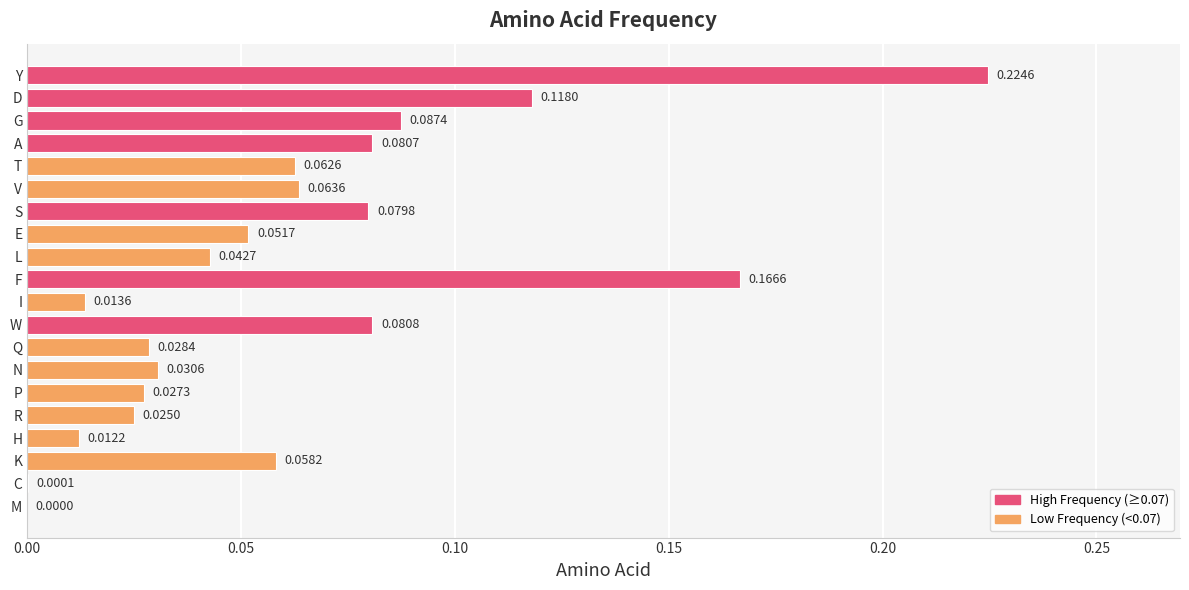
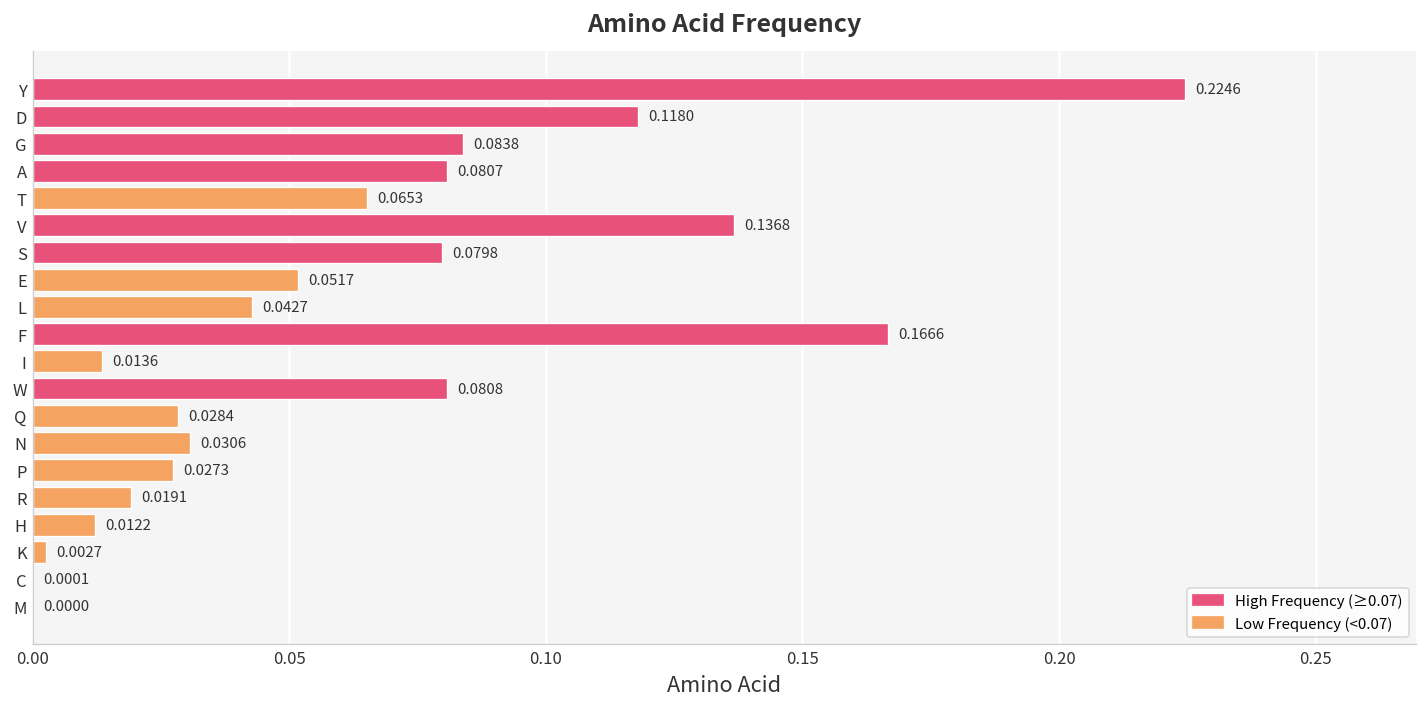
  {
    "Y": 0.2246,
    "D": 0.1180,
-   "G": 0.0874,
+   "G": 0.0838,
    "A": 0.0807,
-   "T": 0.0626,
-   "V": 0.0636,
+   "T": 0.0653,
+   "V": 0.1368,
    "S": 0.0798,
    "E": 0.0517,
    "L": 0.0427,
    "F": 0.1666,
    "I": 0.0136,
    "W": 0.0808,
    "Q": 0.0284,
    "N": 0.0306,
    "P": 0.0273,
-   "R": 0.0250,
+   "R": 0.0191,
    "H": 0.0122,
-   "K": 0.0582,
+   "K": 0.0027,
    "C": 0.0001,
    "M": 0.0000
  }
